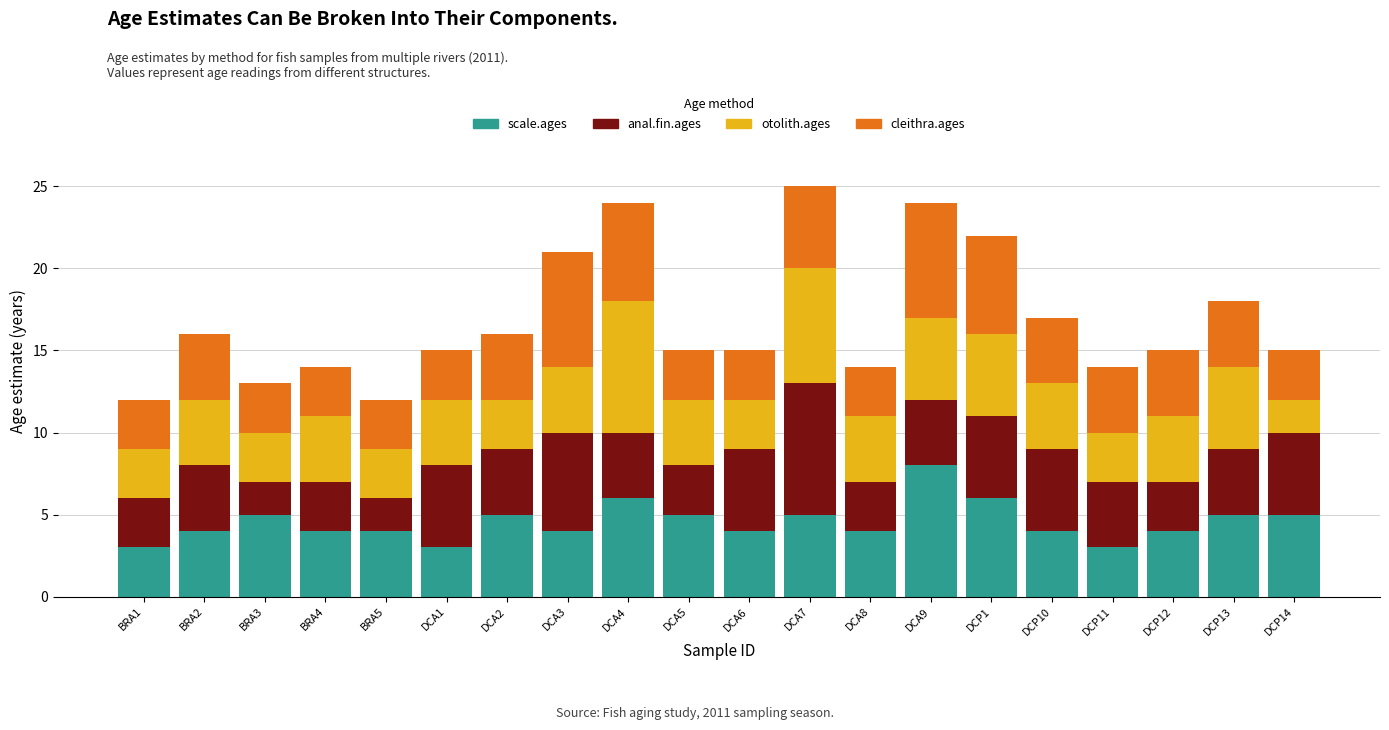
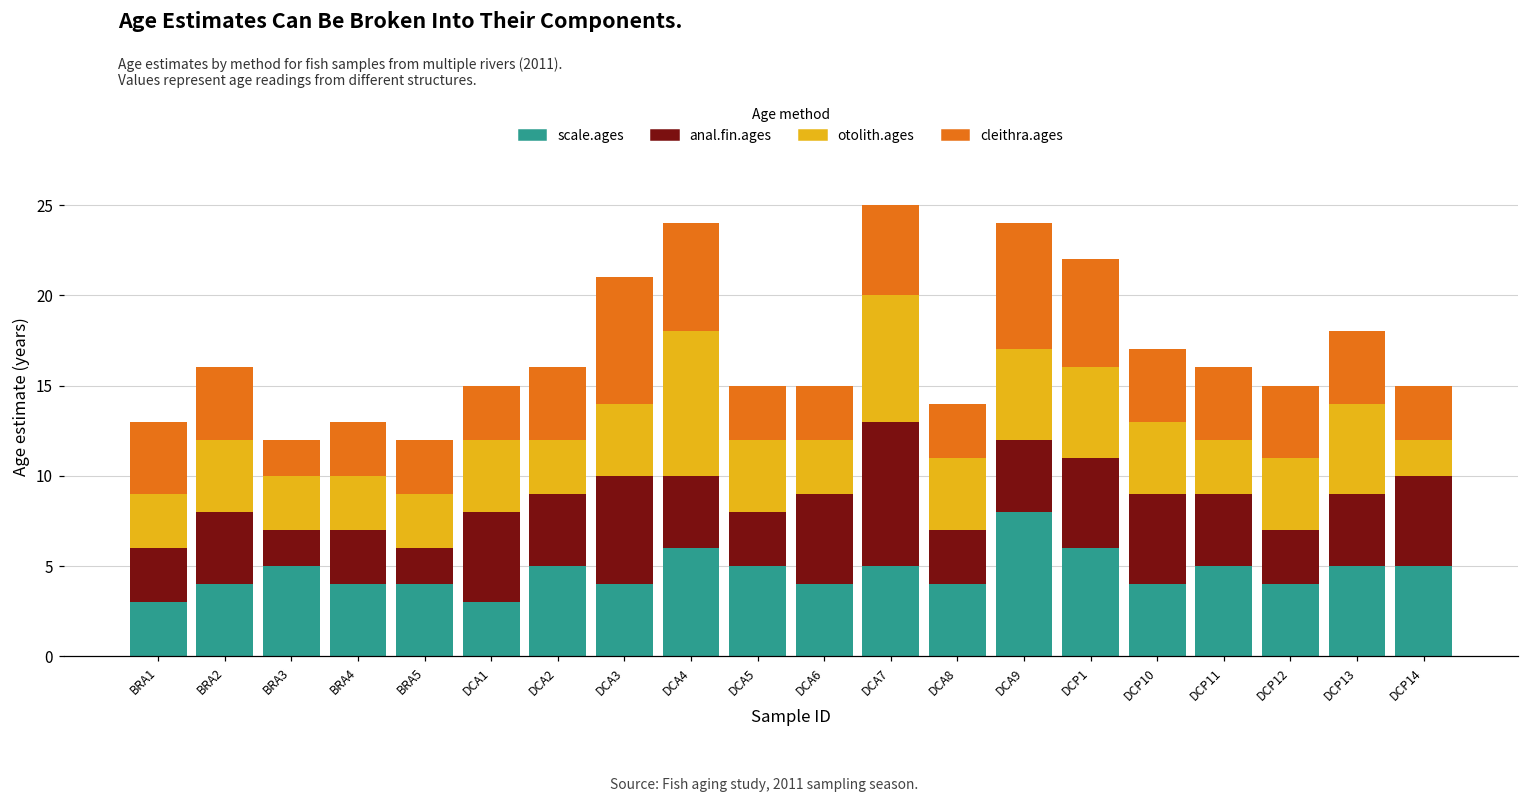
  {
    "scale.ages": {
      "BRA1": 3,
      "BRA2": 4,
      "BRA3": 5,
      "BRA4": 4,
      "BRA5": 4,
      "DCA1": 3,
      "DCA2": 5,
      "DCA3": 4,
      "DCA4": 6,
      "DCA5": 5,
      "DCA6": 4,
      "DCA7": 5,
      "DCA8": 4,
      "DCA9": 8,
      "DCP1": 6,
      "DCP10": 4,
-     "DCP11": 3,
+     "DCP11": 5,
      "DCP12": 4,
      "DCP13": 5,
      "DCP14": 5
    },
    "anal.fin.ages": {
      "BRA1": 3,
      "BRA2": 4,
      "BRA3": 2,
      "BRA4": 3,
      "BRA5": 2,
      "DCA1": 5,
      "DCA2": 4,
      "DCA3": 6,
      "DCA4": 4,
      "DCA5": 3,
      "DCA6": 5,
      "DCA7": 8,
      "DCA8": 3,
      "DCA9": 4,
      "DCP1": 5,
      "DCP10": 5,
      "DCP11": 4,
      "DCP12": 3,
      "DCP13": 4,
      "DCP14": 5
    },
    "otolith.ages": {
      "BRA1": 3,
      "BRA2": 4,
      "BRA3": 3,
-     "BRA4": 4,
+     "BRA4": 3,
      "BRA5": 3,
      "DCA1": 4,
      "DCA2": 3,
      "DCA3": 4,
      "DCA4": 8,
      "DCA5": 4,
      "DCA6": 3,
      "DCA7": 7,
      "DCA8": 4,
      "DCA9": 5,
      "DCP1": 5,
      "DCP10": 4,
      "DCP11": 3,
      "DCP12": 4,
      "DCP13": 5,
      "DCP14": 2
    },
    "cleithra.ages": {
-     "BRA1": 3,
+     "BRA1": 4,
      "BRA2": 4,
-     "BRA3": 3,
+     "BRA3": 2,
      "BRA4": 3,
      "BRA5": 3,
      "DCA1": 3,
      "DCA2": 4,
      "DCA3": 7,
      "DCA4": 6,
      "DCA5": 3,
      "DCA6": 3,
      "DCA7": 5,
      "DCA8": 3,
      "DCA9": 7,
      "DCP1": 6,
      "DCP10": 4,
      "DCP11": 4,
      "DCP12": 4,
      "DCP13": 4,
      "DCP14": 3
    }
  }
